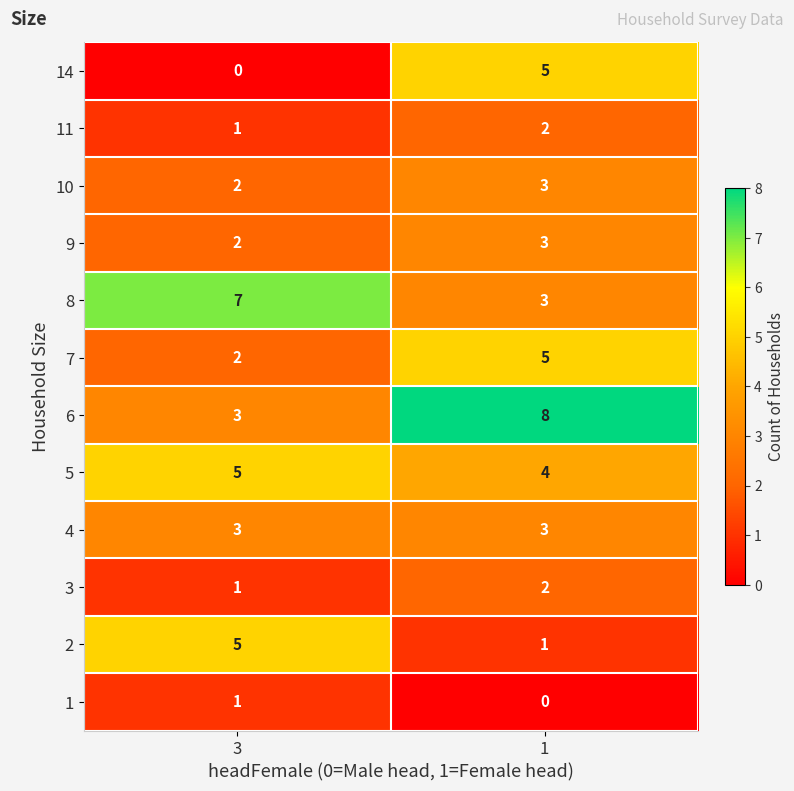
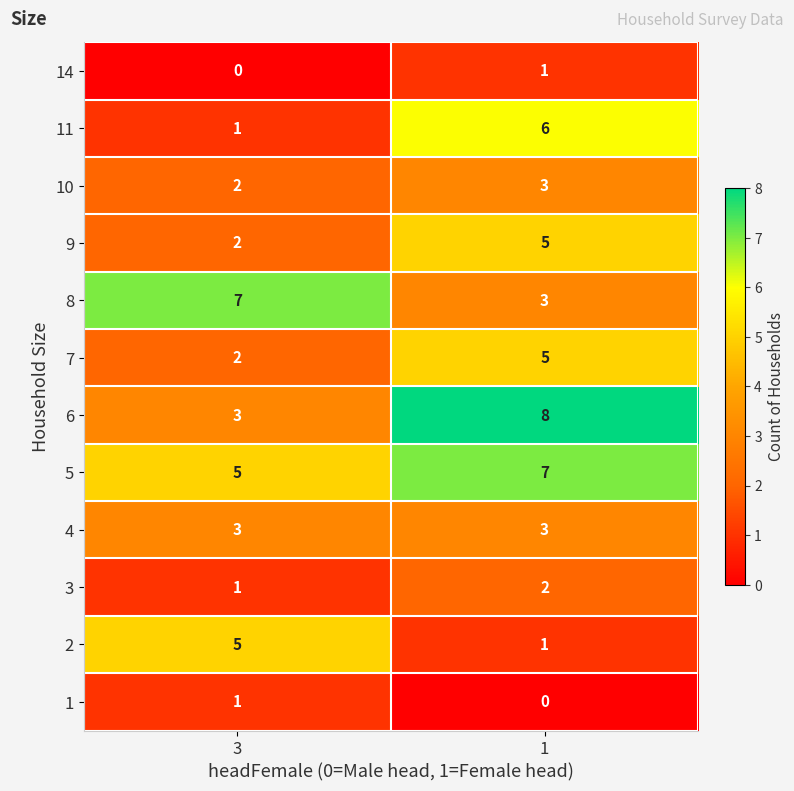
  {
    "14": {
      "3": 0,
-     "1": 5
+     "1": 1
    },
    "11": {
      "3": 1,
-     "1": 2
+     "1": 6
    },
    "10": {
      "3": 2,
      "1": 3
    },
    "9": {
      "3": 2,
-     "1": 3
+     "1": 5
    },
    "8": {
      "3": 7,
      "1": 3
    },
    "7": {
      "3": 2,
      "1": 5
    },
    "6": {
      "3": 3,
      "1": 8
    },
    "5": {
      "3": 5,
-     "1": 4
+     "1": 7
    },
    "4": {
      "3": 3,
      "1": 3
    },
    "3": {
      "3": 1,
      "1": 2
    },
    "2": {
      "3": 5,
      "1": 1
    },
    "1": {
      "3": 1,
      "1": 0
    }
  }
